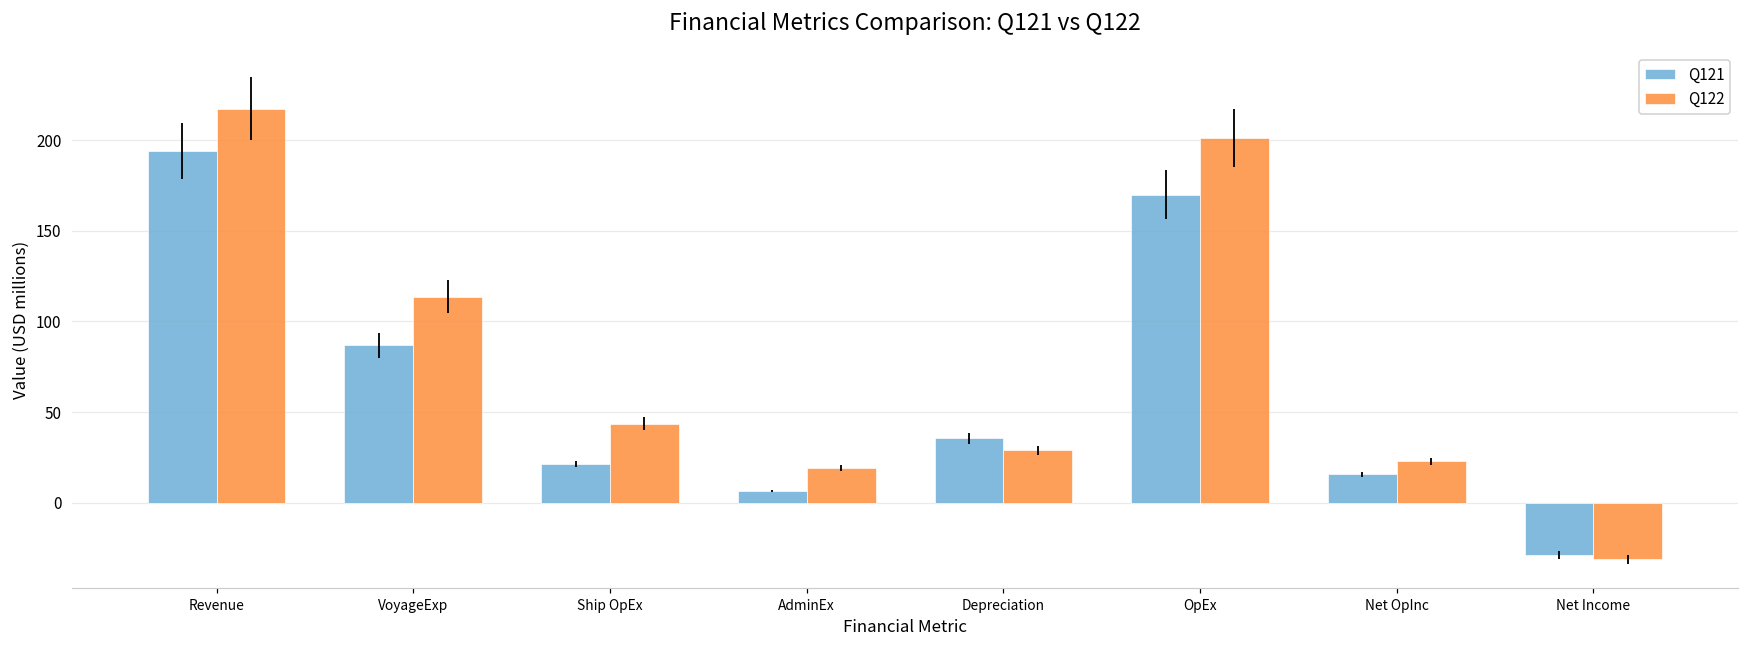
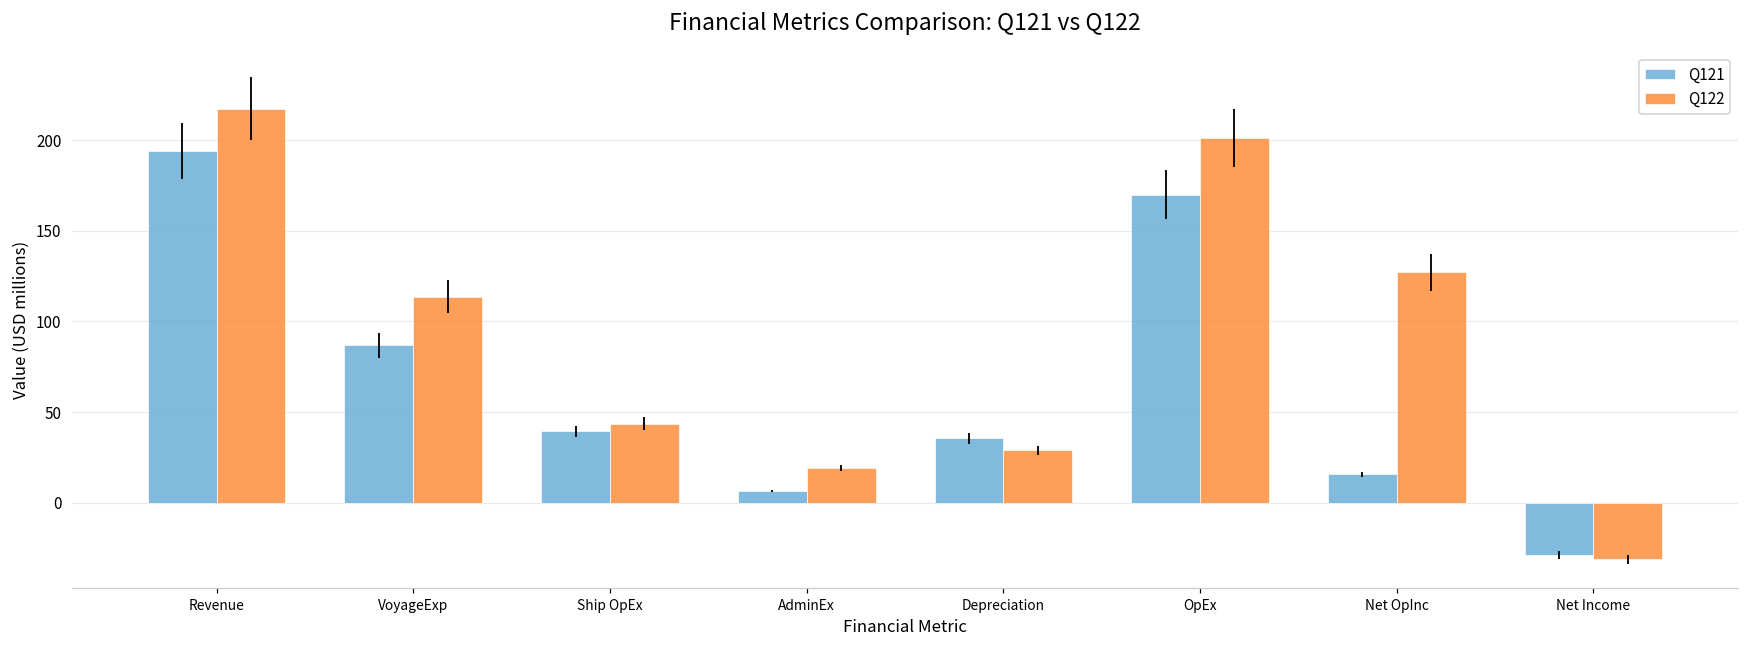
  {
    "Q121": {
      "Revenue": 194,
      "VoyageExp": 87,
-     "Ship OpEx": 22,
+     "Ship OpEx": 39,
      "AdminEx": 6,
      "Depreciation": 36,
      "OpEx": 170,
      "Net OpInc": 16,
      "Net Income": -29
    },
    "Q122": {
      "Revenue": 217,
      "VoyageExp": 114,
      "Ship OpEx": 44,
      "AdminEx": 19,
      "Depreciation": 29,
      "OpEx": 201,
-     "Net OpInc": 23,
+     "Net OpInc": 127,
      "Net Income": -31
    }
  }
